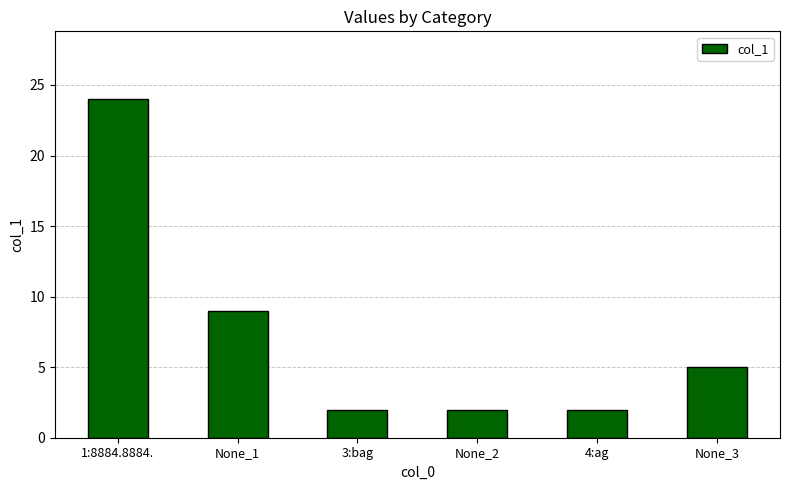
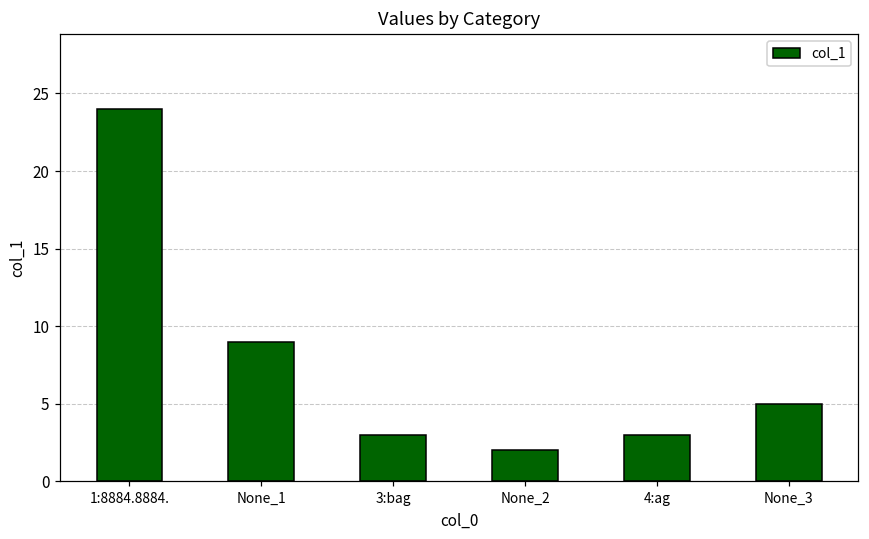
  {
    "1:8884.8884.": 24,
    "None_1": 9,
-   "3:bag": 2,
+   "3:bag": 3,
    "None_2": 2,
-   "4:ag": 2,
+   "4:ag": 3,
    "None_3": 5
  }
